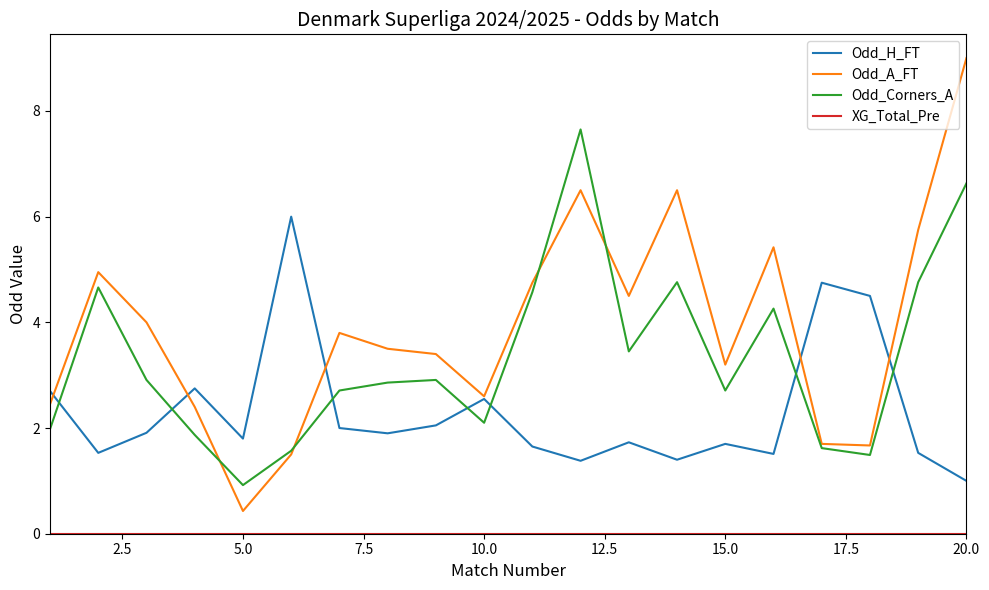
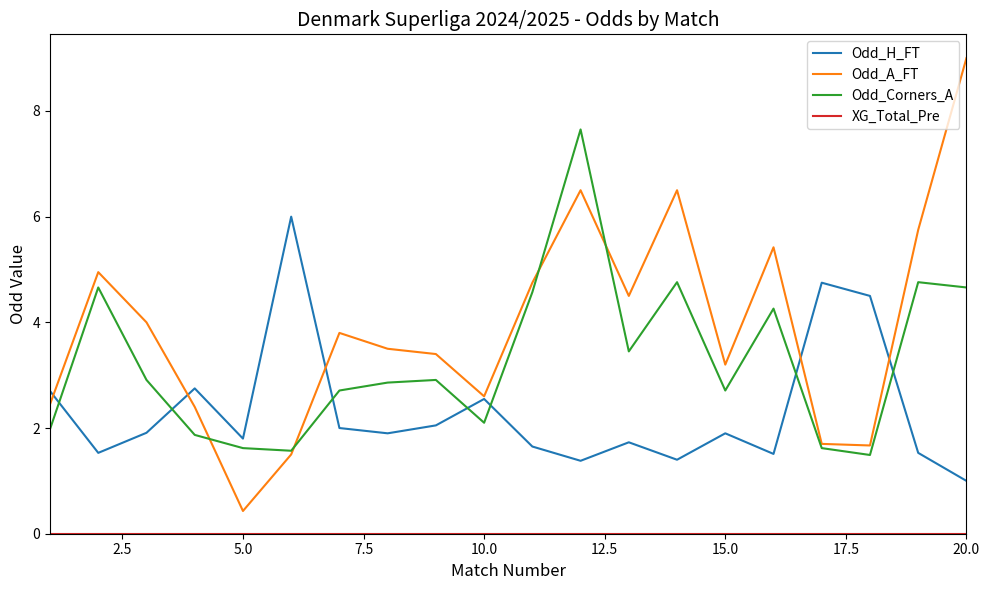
  {
    "Odd_H_FT": {
      "5.0": 1.8,
      "10.0": 2.6,
-     "15.0": 1.7,
+     "15.0": 1.9,
      "20.0": 1.0
    },
    "Odd_A_FT": {
      "5.0": 0.4,
      "10.0": 2.6,
      "15.0": 3.2,
      "20.0": 9.0
    },
    "Odd_Corners_A": {
-     "5.0": 0.9,
+     "5.0": 1.6,
      "10.0": 2.1,
      "15.0": 2.7,
-     "20.0": 6.6
+     "20.0": 4.7
    },
    "XG_Total_Pre": {
      "5.0": 0.0,
      "10.0": 0.0,
      "15.0": 0.0,
      "20.0": 0.0
    }
  }
